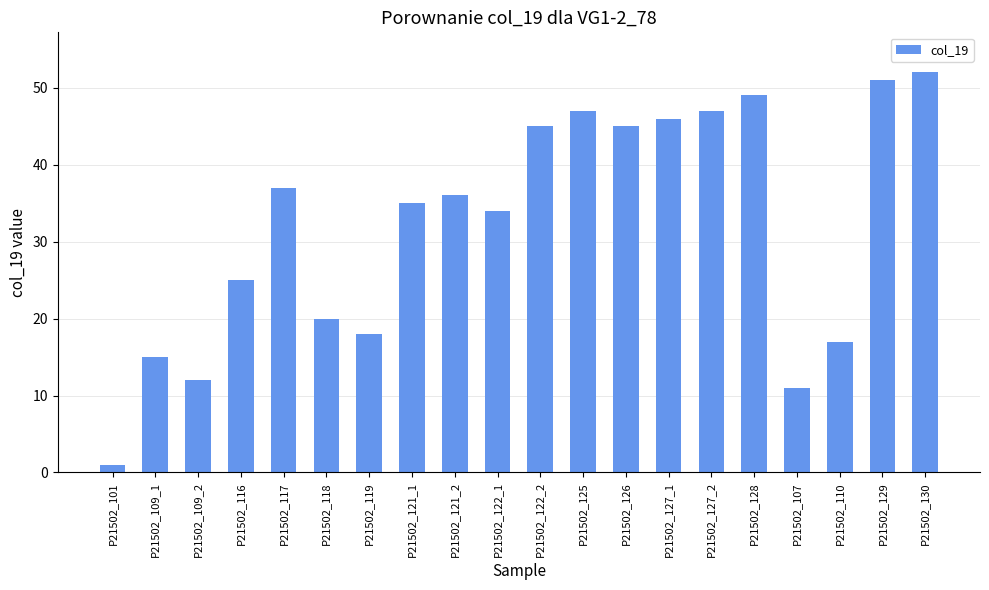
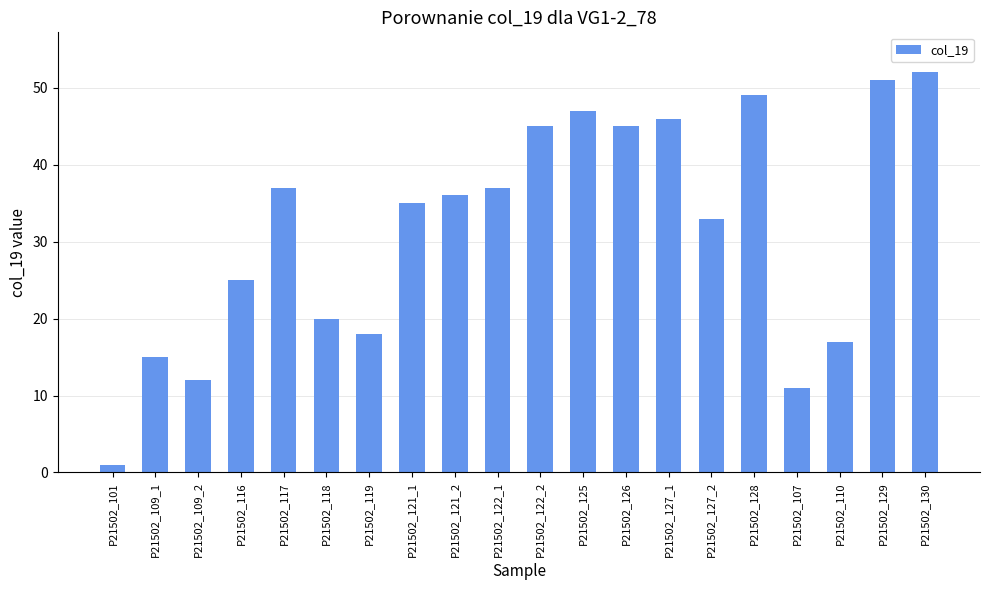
  {
    "P21502_101": 1,
    "P21502_109_1": 15,
    "P21502_109_2": 12,
    "P21502_116": 25,
    "P21502_117": 37,
    "P21502_118": 20,
    "P21502_119": 18,
    "P21502_121_1": 35,
    "P21502_121_2": 36,
-   "P21502_122_1": 34,
+   "P21502_122_1": 37,
    "P21502_122_2": 45,
    "P21502_125": 47,
    "P21502_126": 45,
    "P21502_127_1": 46,
-   "P21502_127_2": 47,
+   "P21502_127_2": 33,
    "P21502_128": 49,
    "P21502_107": 11,
    "P21502_110": 17,
    "P21502_129": 51,
    "P21502_130": 52
  }
